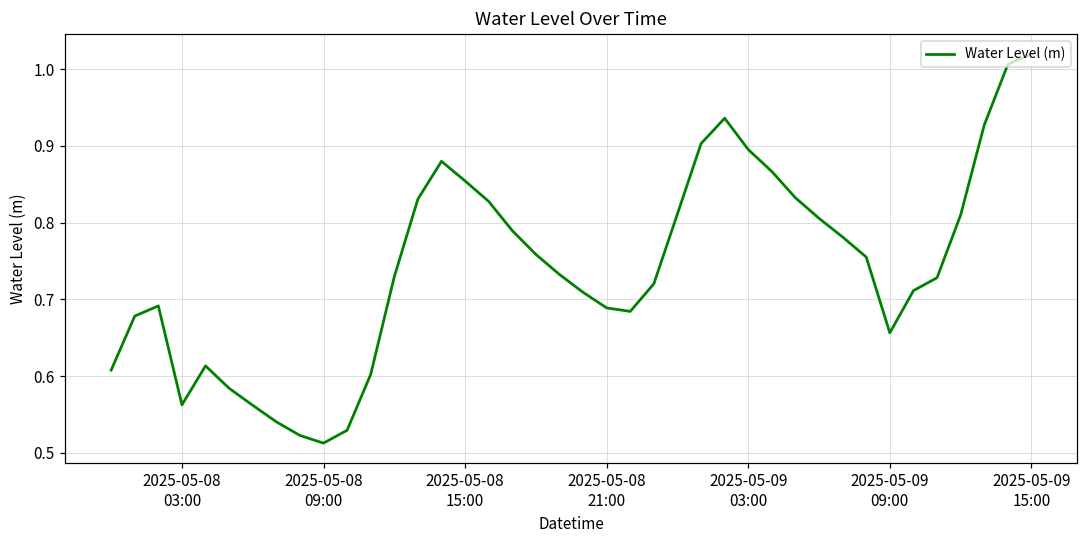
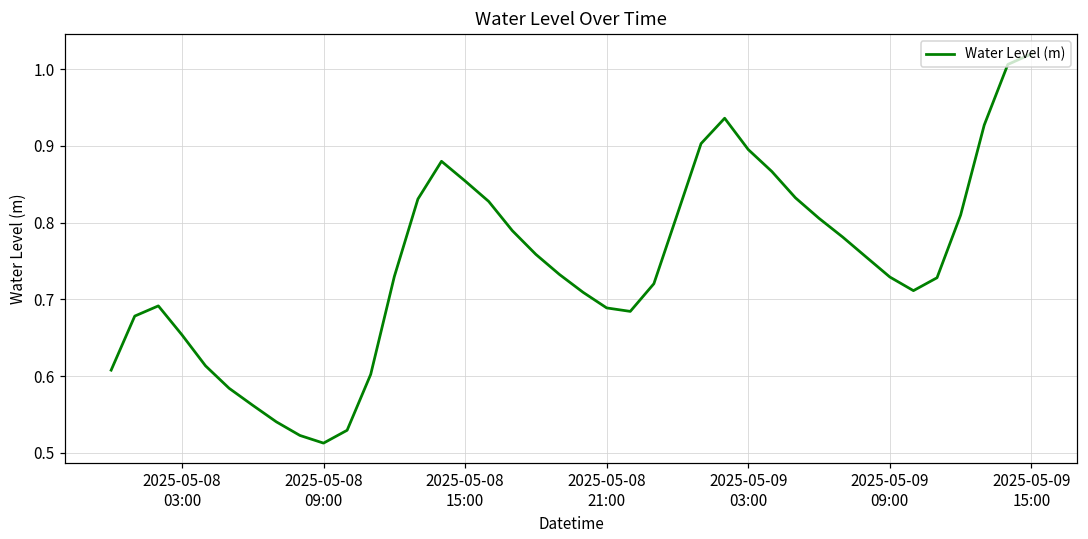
  {
-   "2025-05-08 03:00": 0.56,
+   "2025-05-08 03:00": 0.65,
    "2025-05-08 09:00": 0.51,
    "2025-05-08 15:00": 0.85,
    "2025-05-08 21:00": 0.69,
    "2025-05-09 03:00": 0.90,
-   "2025-05-09 09:00": 0.66
+   "2025-05-09 09:00": 0.73
  }
